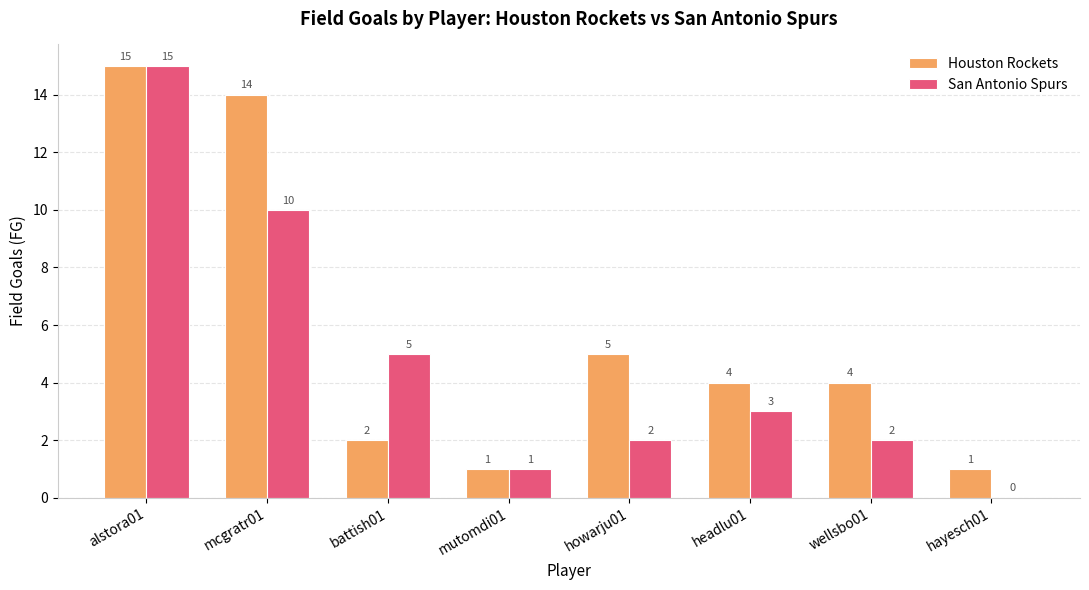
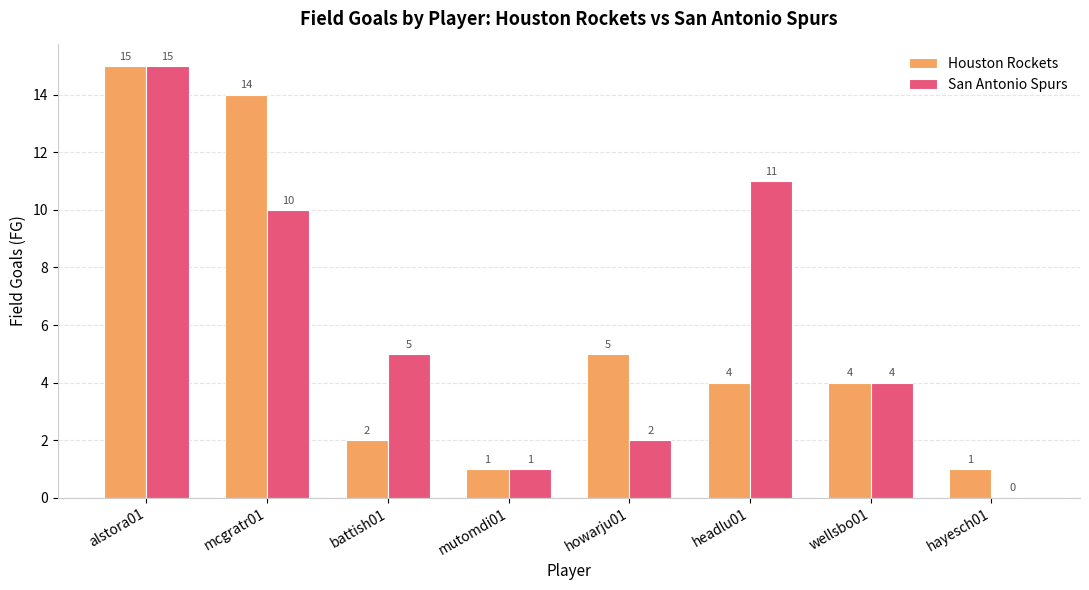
  {
    "Houston Rockets": {
      "alstora01": 15,
      "mcgratr01": 14,
      "battish01": 2,
      "mutomdi01": 1,
      "howarju01": 5,
      "headlu01": 4,
      "wellsbo01": 4,
      "hayesch01": 1
    },
    "San Antonio Spurs": {
      "alstora01": 15,
      "mcgratr01": 10,
      "battish01": 5,
      "mutomdi01": 1,
      "howarju01": 2,
-     "headlu01": 3,
-     "wellsbo01": 2,
+     "headlu01": 11,
+     "wellsbo01": 4,
      "hayesch01": 0
    }
  }
